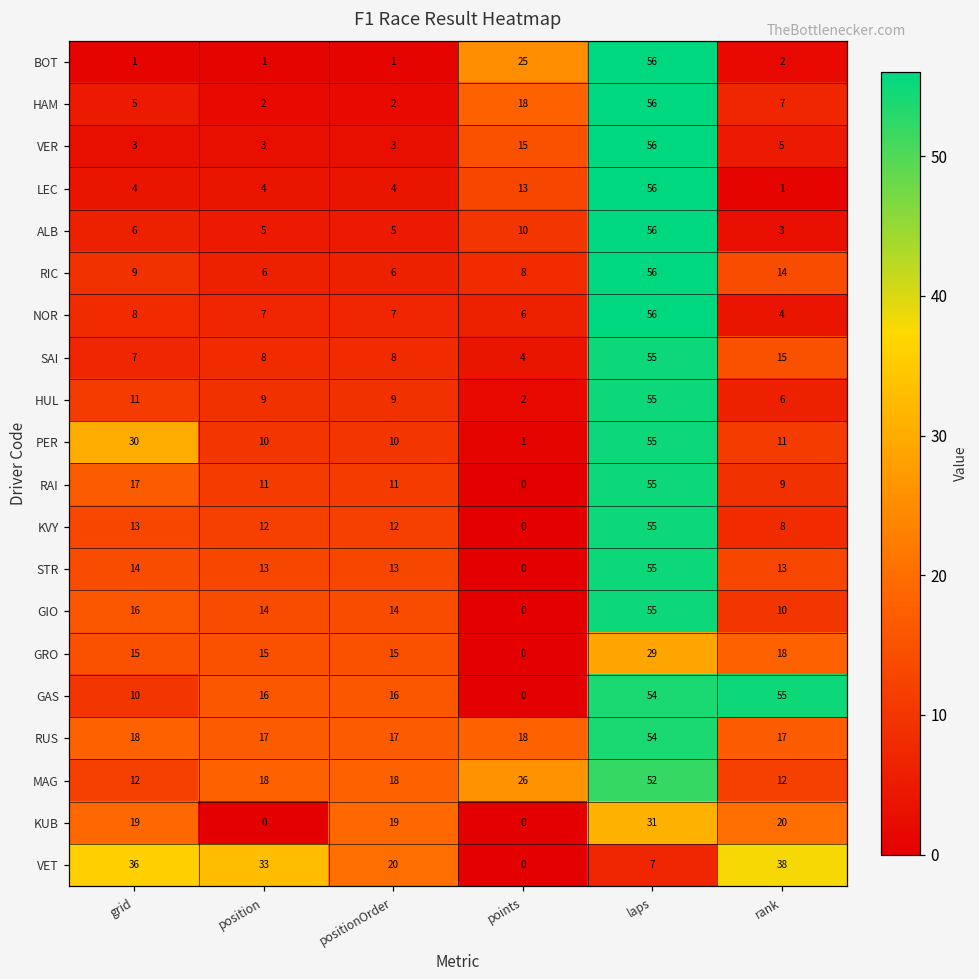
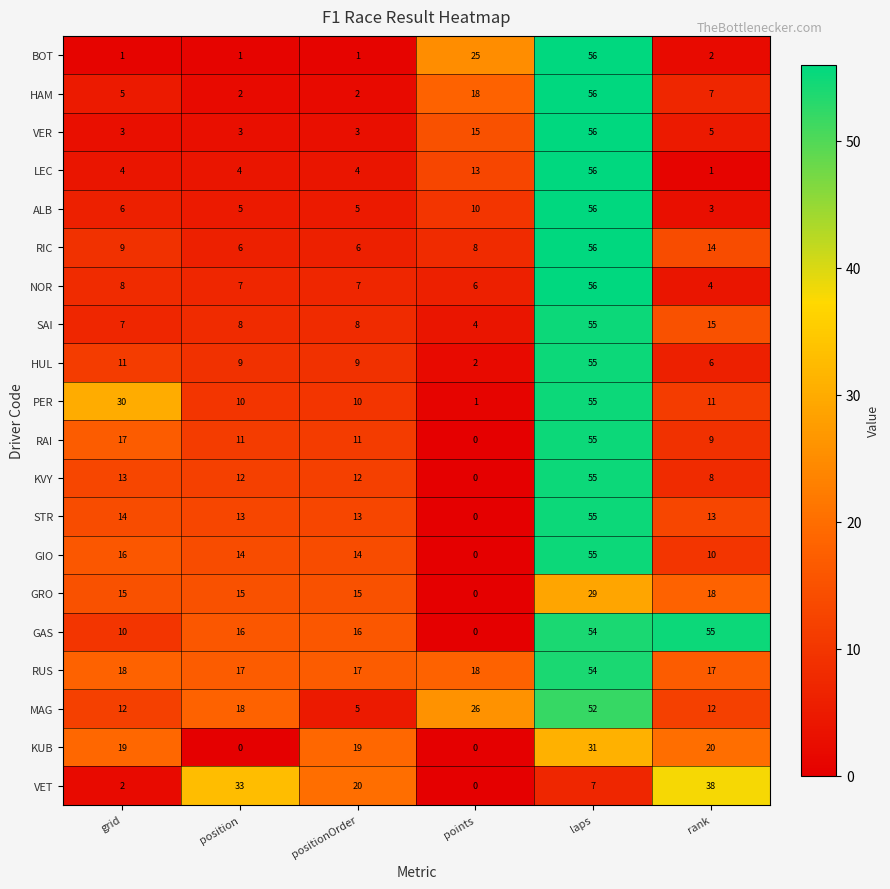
  {
    "BOT": {
      "grid": 1,
      "position": 1,
      "positionOrder": 1,
      "points": 25,
      "laps": 56,
      "rank": 2
    },
    "HAM": {
      "grid": 5,
      "position": 2,
      "positionOrder": 2,
      "points": 18,
      "laps": 56,
      "rank": 7
    },
    "VER": {
      "grid": 3,
      "position": 3,
      "positionOrder": 3,
      "points": 15,
      "laps": 56,
      "rank": 5
    },
    "LEC": {
      "grid": 4,
      "position": 4,
      "positionOrder": 4,
      "points": 13,
      "laps": 56,
      "rank": 1
    },
    "ALB": {
      "grid": 6,
      "position": 5,
      "positionOrder": 5,
      "points": 10,
      "laps": 56,
      "rank": 3
    },
    "RIC": {
      "grid": 9,
      "position": 6,
      "positionOrder": 6,
      "points": 8,
      "laps": 56,
      "rank": 14
    },
    "NOR": {
      "grid": 8,
      "position": 7,
      "positionOrder": 7,
      "points": 6,
      "laps": 56,
      "rank": 4
    },
    "SAI": {
      "grid": 7,
      "position": 8,
      "positionOrder": 8,
      "points": 4,
      "laps": 55,
      "rank": 15
    },
    "HUL": {
      "grid": 11,
      "position": 9,
      "positionOrder": 9,
      "points": 2,
      "laps": 55,
      "rank": 6
    },
    "PER": {
      "grid": 30,
      "position": 10,
      "positionOrder": 10,
      "points": 1,
      "laps": 55,
      "rank": 11
    },
    "RAI": {
      "grid": 17,
      "position": 11,
      "positionOrder": 11,
      "points": 0,
      "laps": 55,
      "rank": 9
    },
    "KVY": {
      "grid": 13,
      "position": 12,
      "positionOrder": 12,
      "points": 0,
      "laps": 55,
      "rank": 8
    },
    "STR": {
      "grid": 14,
      "position": 13,
      "positionOrder": 13,
      "points": 0,
      "laps": 55,
      "rank": 13
    },
    "GIO": {
      "grid": 16,
      "position": 14,
      "positionOrder": 14,
      "points": 0,
      "laps": 55,
      "rank": 10
    },
    "GRO": {
      "grid": 15,
      "position": 15,
      "positionOrder": 15,
      "points": 0,
      "laps": 29,
      "rank": 18
    },
    "GAS": {
      "grid": 10,
      "position": 16,
      "positionOrder": 16,
      "points": 0,
      "laps": 54,
      "rank": 55
    },
    "RUS": {
      "grid": 18,
      "position": 17,
      "positionOrder": 17,
      "points": 18,
      "laps": 54,
      "rank": 17
    },
    "MAG": {
      "grid": 12,
      "position": 18,
-     "positionOrder": 18,
+     "positionOrder": 5,
      "points": 26,
      "laps": 52,
      "rank": 12
    },
    "KUB": {
      "grid": 19,
      "position": 0,
      "positionOrder": 19,
      "points": 0,
      "laps": 31,
      "rank": 20
    },
    "VET": {
-     "grid": 36,
+     "grid": 2,
      "position": 33,
      "positionOrder": 20,
      "points": 0,
      "laps": 7,
      "rank": 38
    }
  }
